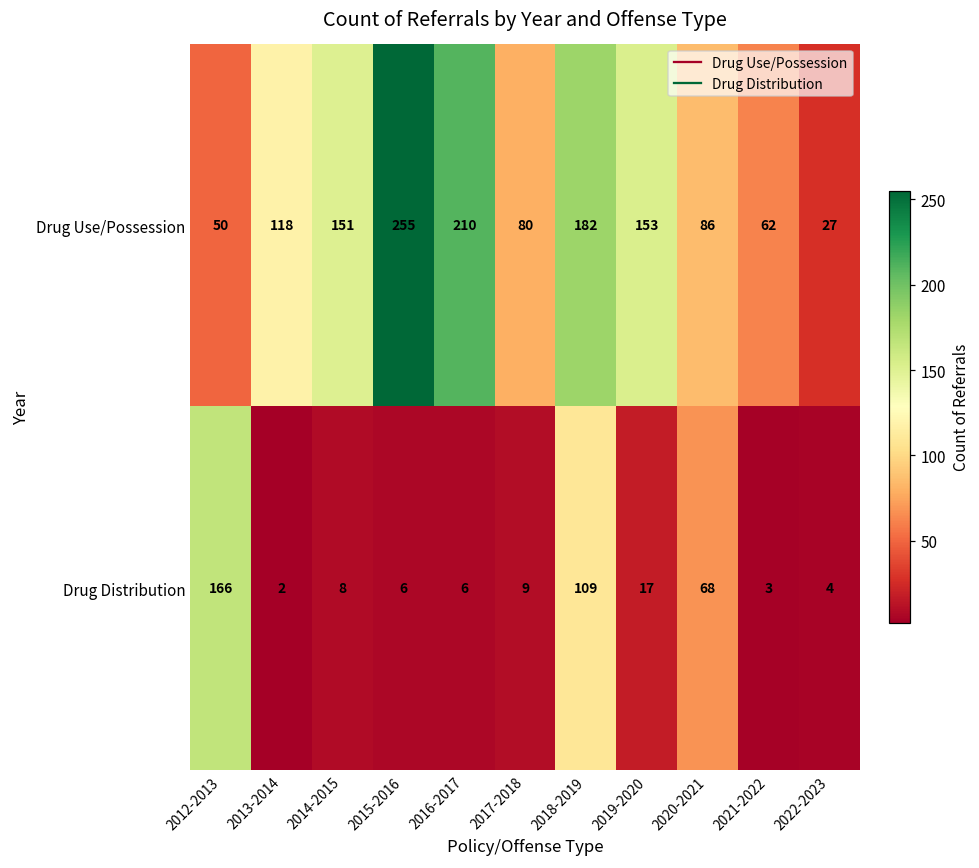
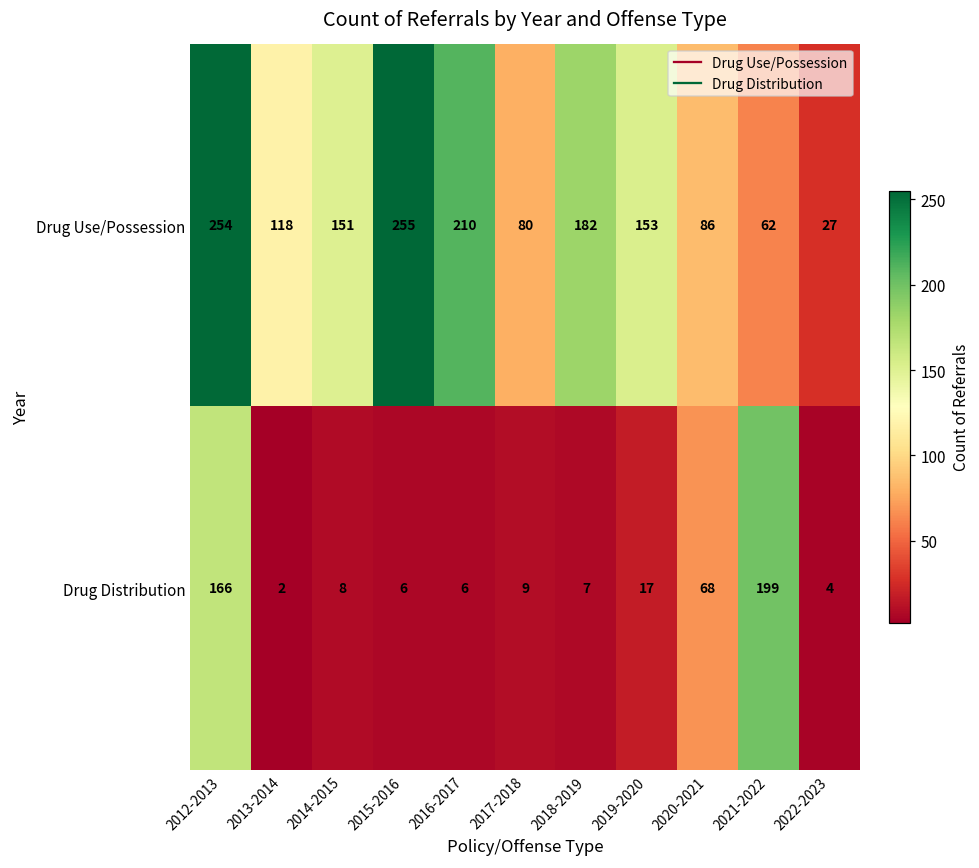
  {
    "Drug Use/Possession": {
-     "2012-2013": 50,
+     "2012-2013": 254,
      "2013-2014": 118,
      "2014-2015": 151,
      "2015-2016": 255,
      "2016-2017": 210,
      "2017-2018": 80,
      "2018-2019": 182,
      "2019-2020": 153,
      "2020-2021": 86,
      "2021-2022": 62,
      "2022-2023": 27
    },
    "Drug Distribution": {
      "2012-2013": 166,
      "2013-2014": 2,
      "2014-2015": 8,
      "2015-2016": 6,
      "2016-2017": 6,
      "2017-2018": 9,
-     "2018-2019": 109,
+     "2018-2019": 7,
      "2019-2020": 17,
      "2020-2021": 68,
-     "2021-2022": 3,
+     "2021-2022": 199,
      "2022-2023": 4
    }
  }
